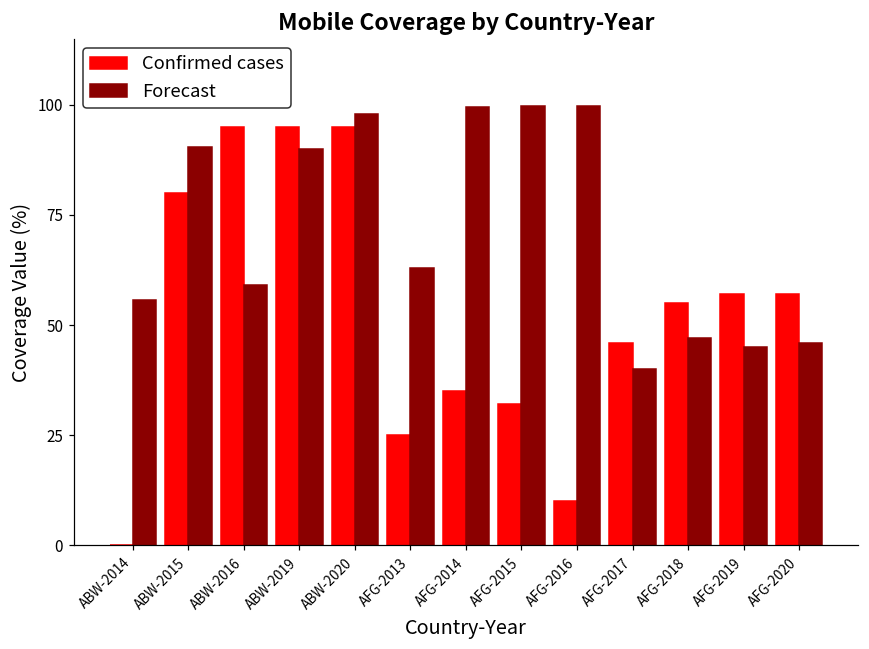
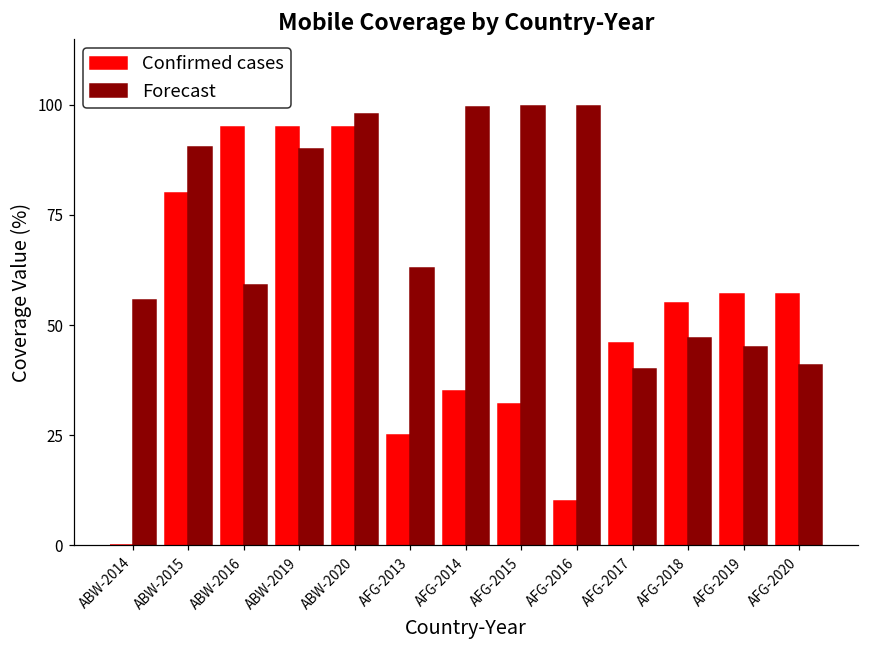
  {
    "Confirmed cases": {
      "ABW-2014": 0,
      "ABW-2015": 80,
      "ABW-2016": 95,
      "ABW-2019": 95,
      "ABW-2020": 95,
      "AFG-2013": 25,
      "AFG-2014": 35,
      "AFG-2015": 32,
      "AFG-2016": 10,
      "AFG-2017": 46,
      "AFG-2018": 55,
      "AFG-2019": 57,
      "AFG-2020": 57
    },
    "Forecast": {
      "ABW-2014": 56,
      "ABW-2015": 90,
      "ABW-2016": 59,
      "ABW-2019": 90,
      "ABW-2020": 98,
      "AFG-2013": 63,
      "AFG-2014": 100,
      "AFG-2015": 100,
      "AFG-2016": 100,
      "AFG-2017": 40,
      "AFG-2018": 47,
      "AFG-2019": 45,
-     "AFG-2020": 46
+     "AFG-2020": 41
    }
  }
